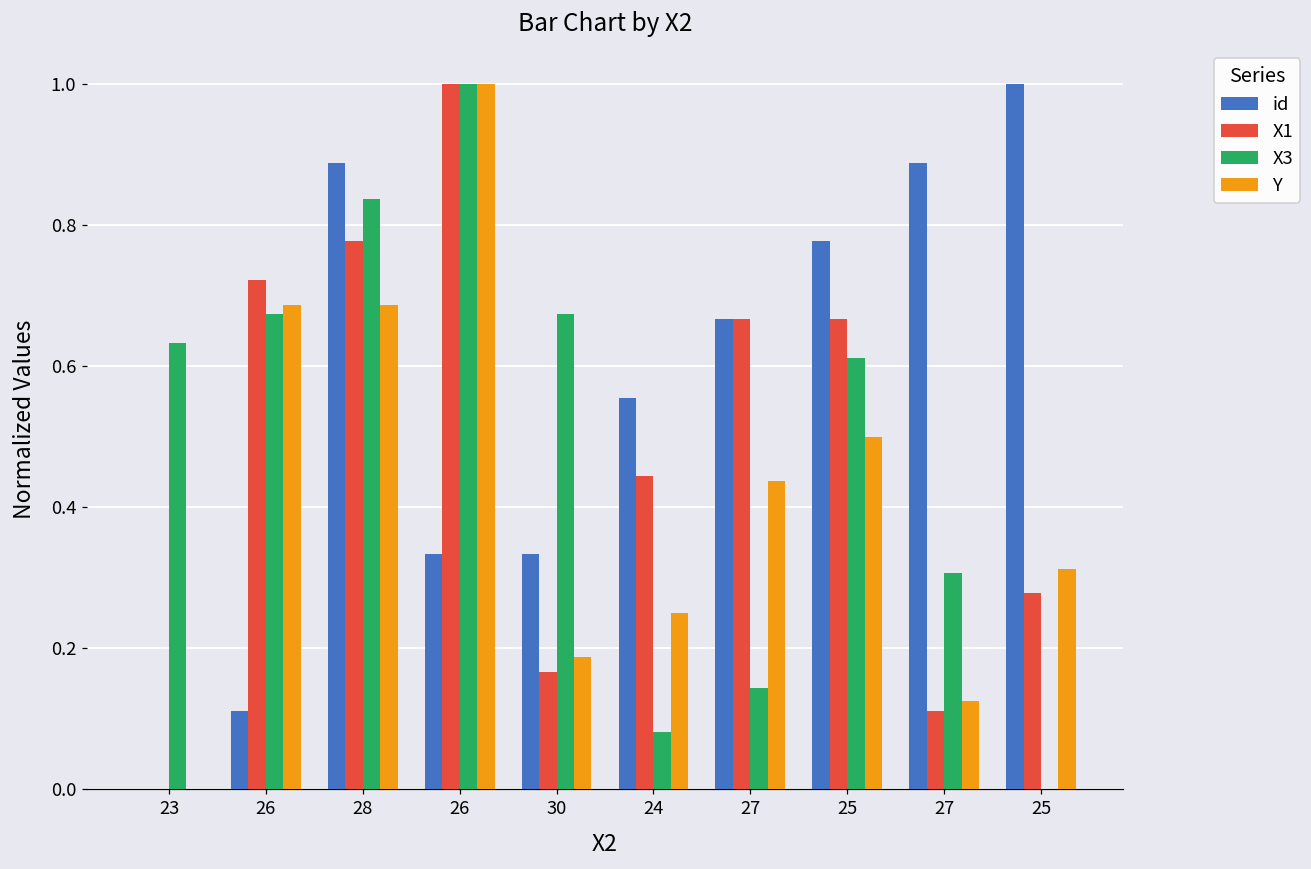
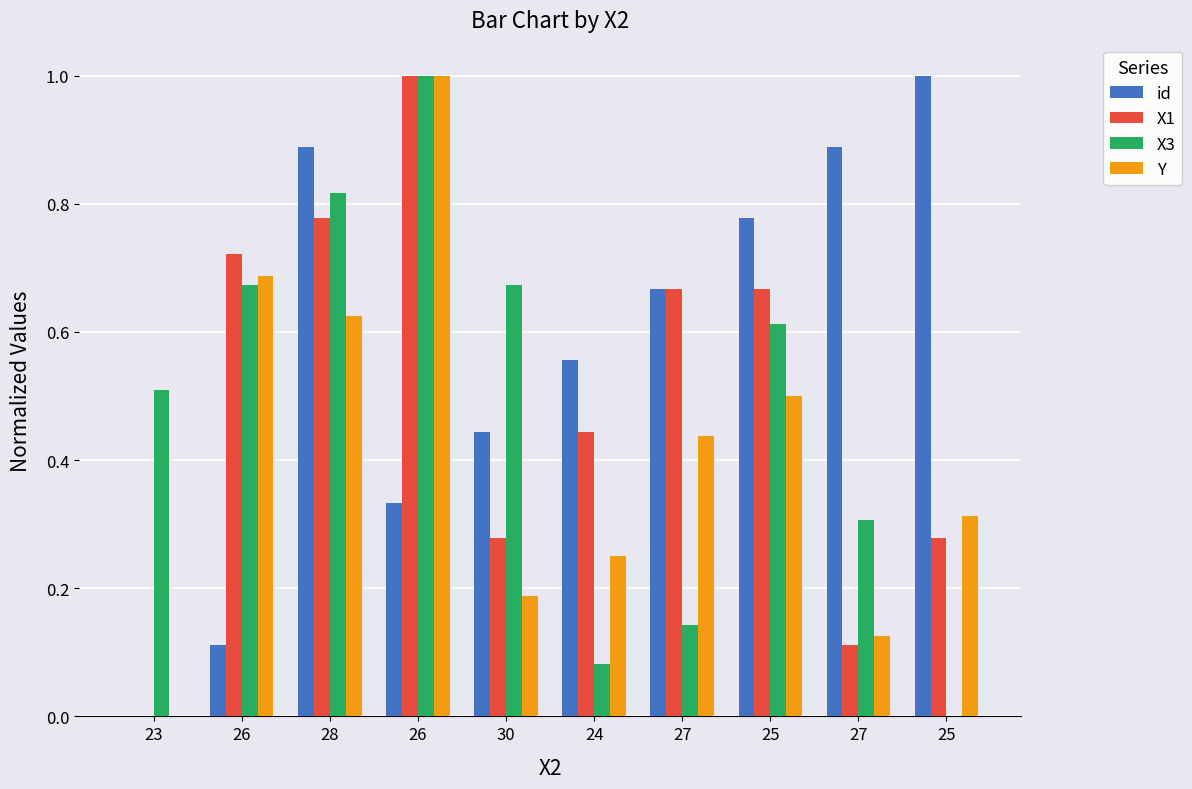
  {
    "id": {
      "23": 0.00,
      "28": 0.89,
-     "30": 0.33,
+     "30": 0.44,
      "24": 0.56
    },
    "X1": {
      "23": 0.00,
      "28": 0.78,
-     "30": 0.17,
+     "30": 0.28,
      "24": 0.44
    },
    "X3": {
-     "23": 0.63,
-     "28": 0.84,
+     "23": 0.51,
+     "28": 0.82,
      "30": 0.67,
      "24": 0.08
    },
    "Y": {
      "23": 0.00,
-     "28": 0.69,
+     "28": 0.62,
      "30": 0.19,
      "24": 0.25
    }
  }
